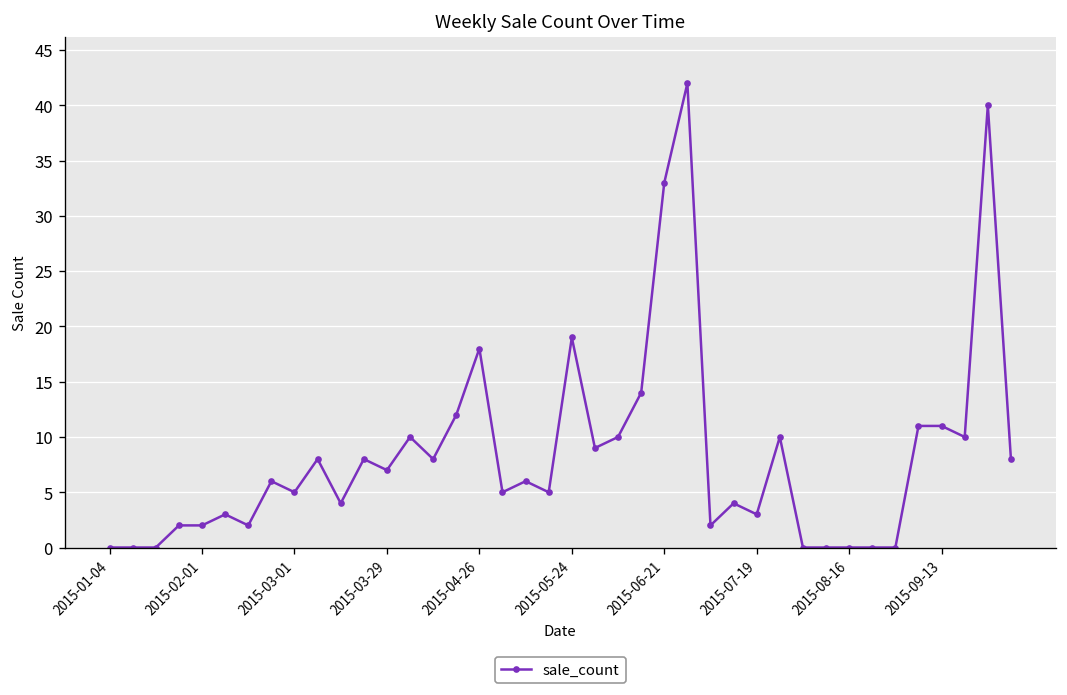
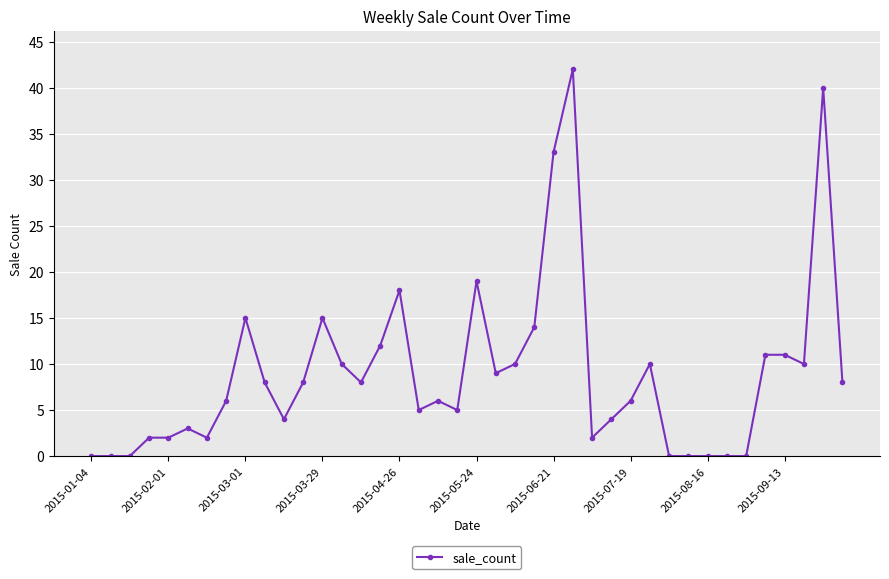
  {
    "2015-01-04": 0,
    "2015-02-01": 2,
-   "2015-03-01": 5,
-   "2015-03-29": 7,
+   "2015-03-01": 15,
+   "2015-03-29": 15,
    "2015-04-26": 18,
    "2015-05-24": 19,
    "2015-06-21": 33,
-   "2015-07-19": 3,
+   "2015-07-19": 6,
    "2015-08-16": 0,
    "2015-09-13": 11
  }
